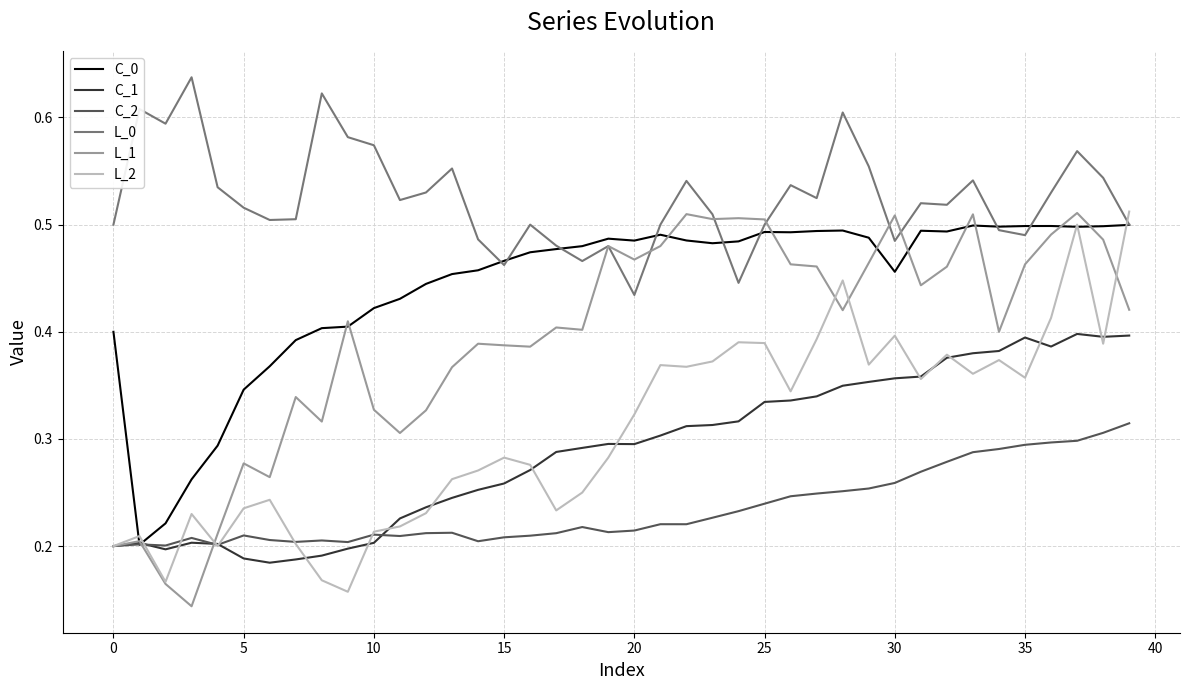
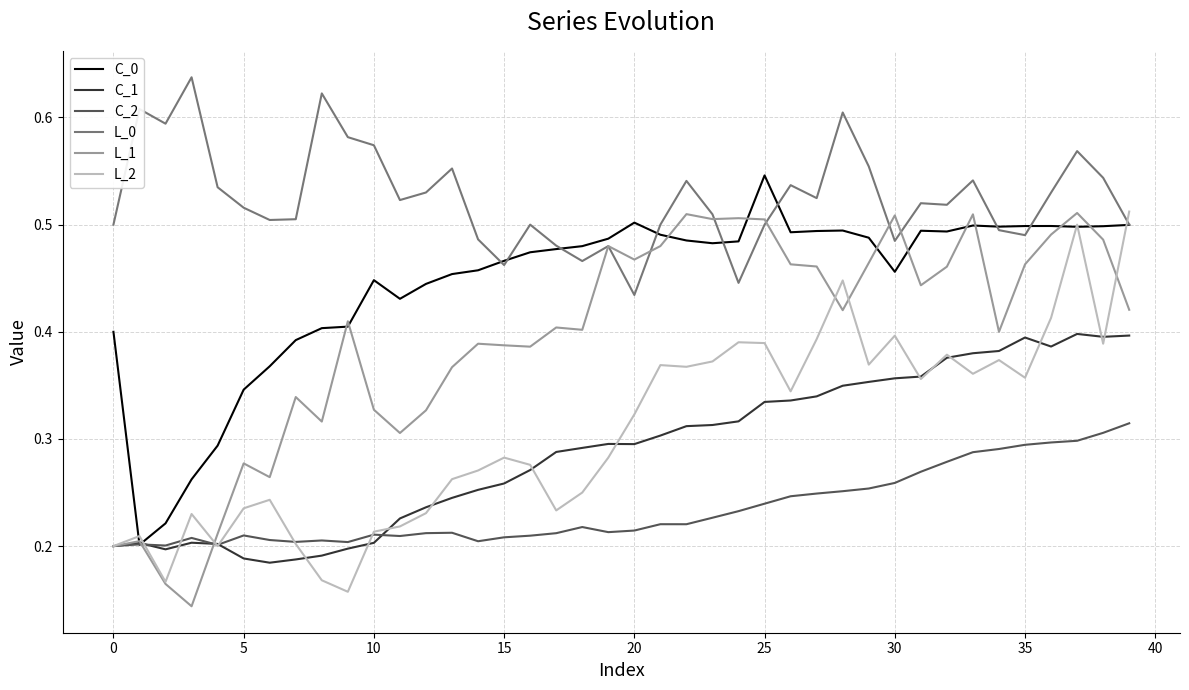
  {
    "C_0": {
      "0": 0.400,
      "5": 0.346,
-     "10": 0.422,
+     "10": 0.448,
      "15": 0.466,
-     "20": 0.485,
-     "25": 0.493,
+     "20": 0.502,
+     "25": 0.546,
      "30": 0.456,
      "35": 0.499
    }
  }
